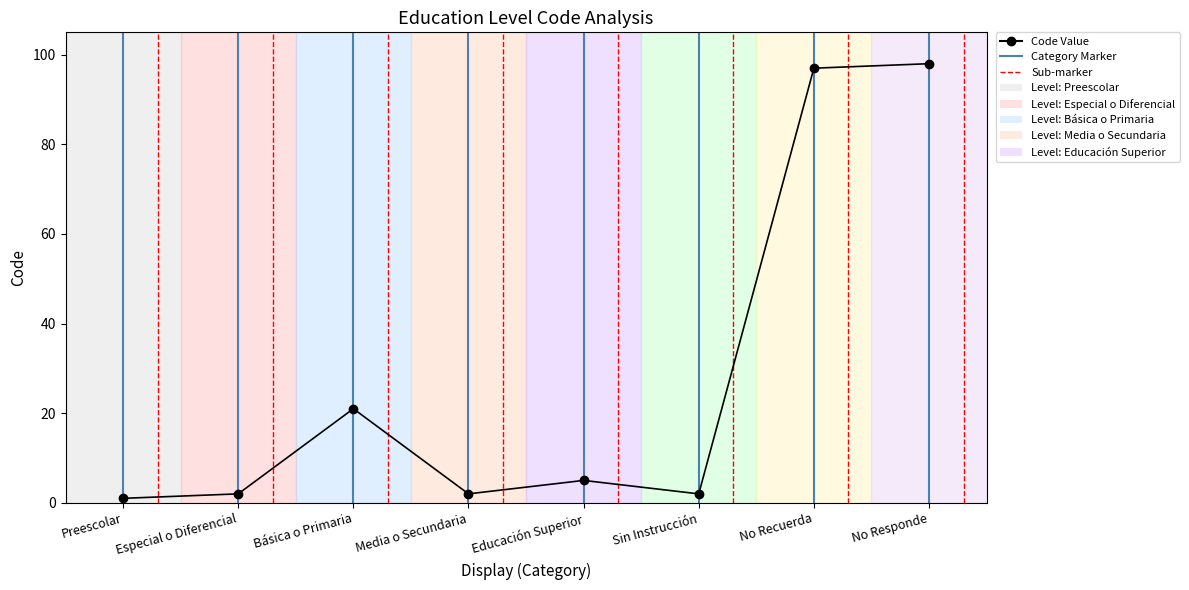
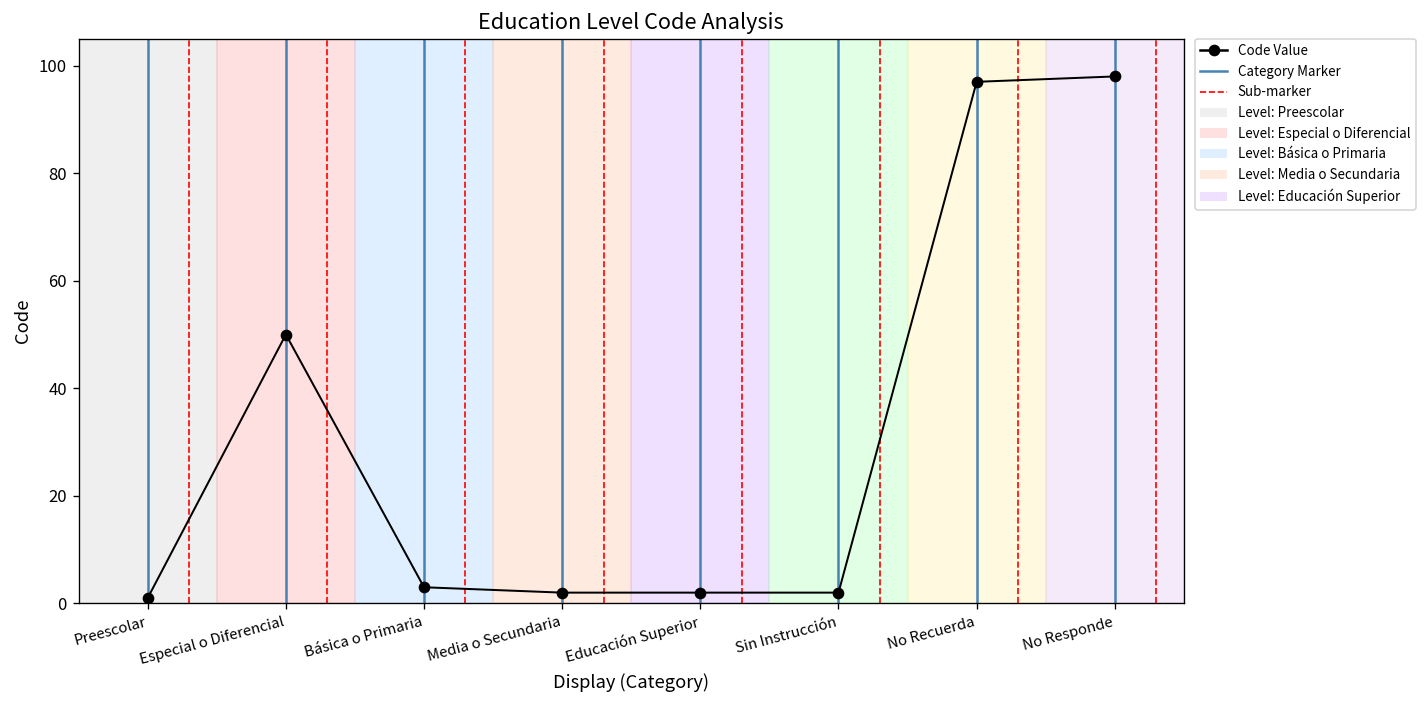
  {
    "Preescolar": 1,
-   "Especial o Diferencial": 2,
-   "Básica o Primaria": 21,
+   "Especial o Diferencial": 50,
+   "Básica o Primaria": 3,
    "Media o Secundaria": 2,
-   "Educación Superior": 5,
+   "Educación Superior": 2,
    "Sin Instrucción": 2,
    "No Recuerda": 97,
    "No Responde": 98
  }
